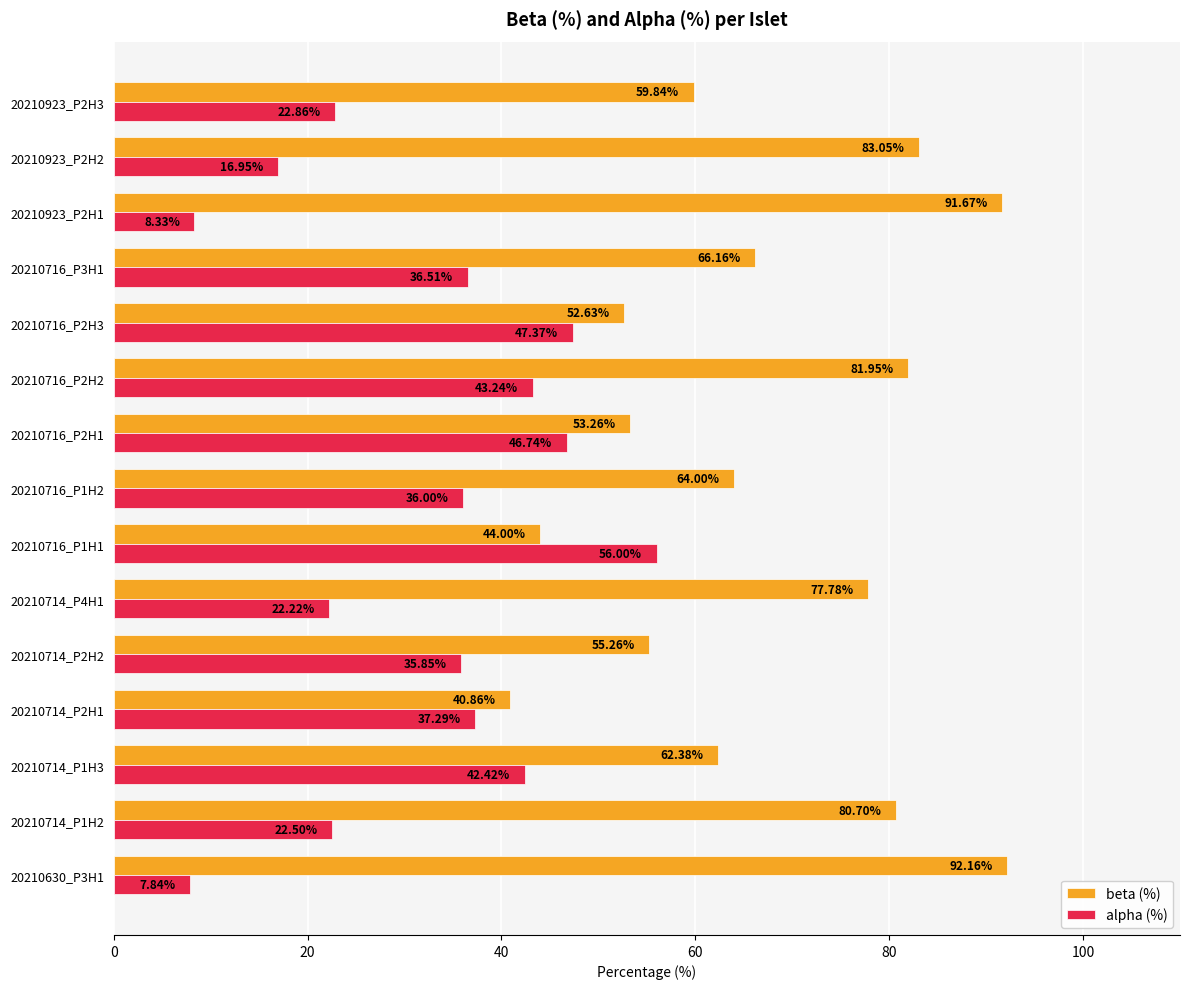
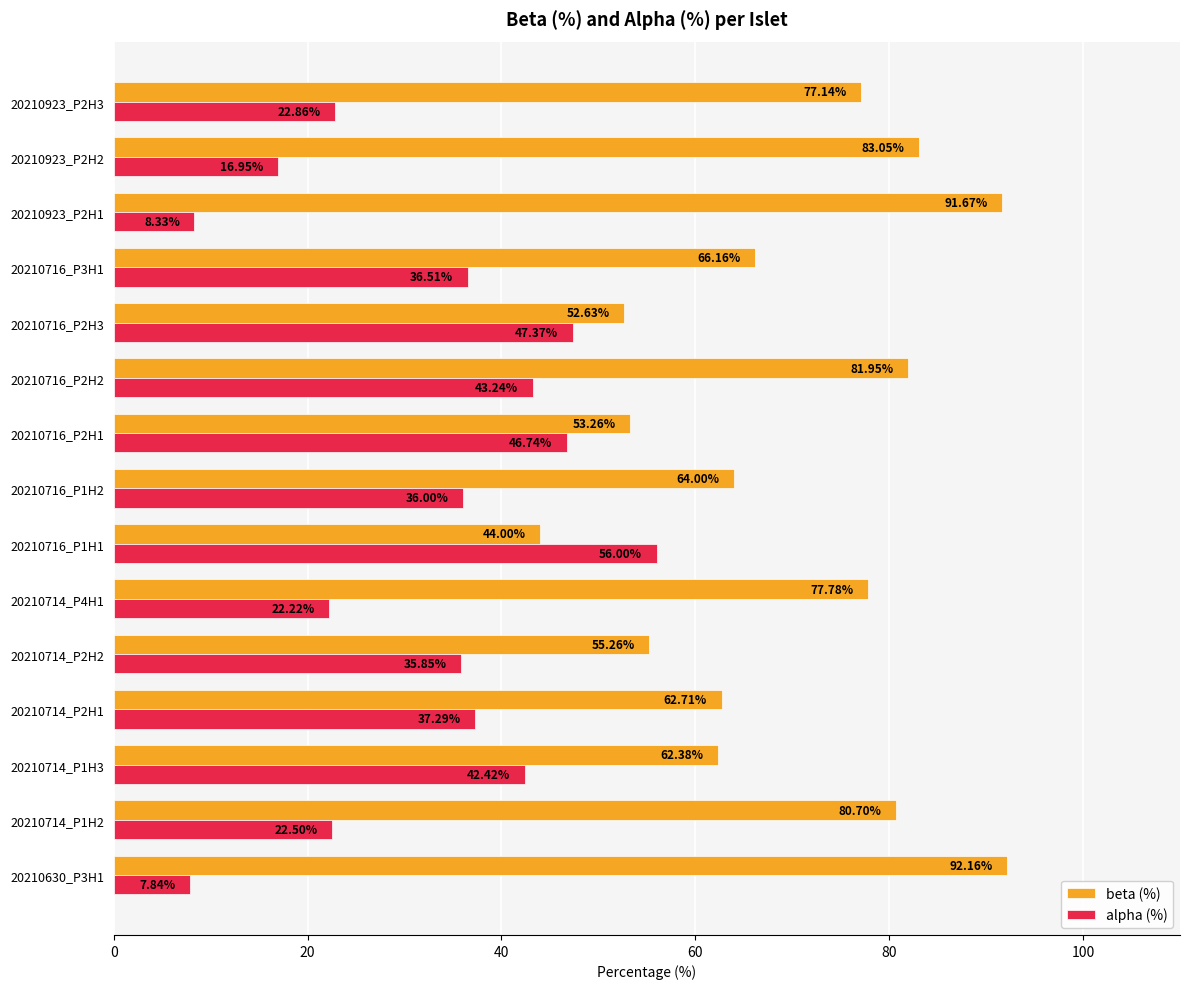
  {
    "beta (%)": {
-     "20210923_P2H3": "59.84%",
+     "20210923_P2H3": "77.14%",
      "20210923_P2H2": "83.05%",
      "20210923_P2H1": "91.67%",
      "20210716_P3H1": "66.16%",
      "20210716_P2H3": "52.63%",
      "20210716_P2H2": "81.95%",
      "20210716_P2H1": "53.26%",
      "20210716_P1H2": "64.00%",
      "20210716_P1H1": "44.00%",
      "20210714_P4H1": "77.78%",
      "20210714_P2H2": "55.26%",
-     "20210714_P2H1": "40.86%",
+     "20210714_P2H1": "62.71%",
      "20210714_P1H3": "62.38%",
      "20210714_P1H2": "80.70%",
      "20210630_P3H1": "92.16%"
    },
    "alpha (%)": {
      "20210923_P2H3": "22.86%",
      "20210923_P2H2": "16.95%",
      "20210923_P2H1": "8.33%",
      "20210716_P3H1": "36.51%",
      "20210716_P2H3": "47.37%",
      "20210716_P2H2": "43.24%",
      "20210716_P2H1": "46.74%",
      "20210716_P1H2": "36.00%",
      "20210716_P1H1": "56.00%",
      "20210714_P4H1": "22.22%",
      "20210714_P2H2": "35.85%",
      "20210714_P2H1": "37.29%",
      "20210714_P1H3": "42.42%",
      "20210714_P1H2": "22.50%",
      "20210630_P3H1": "7.84%"
    }
  }
